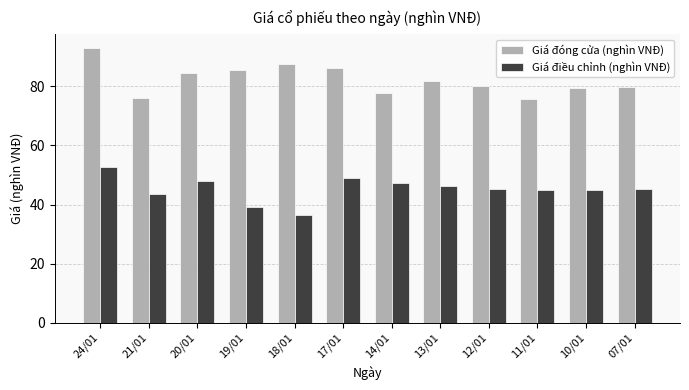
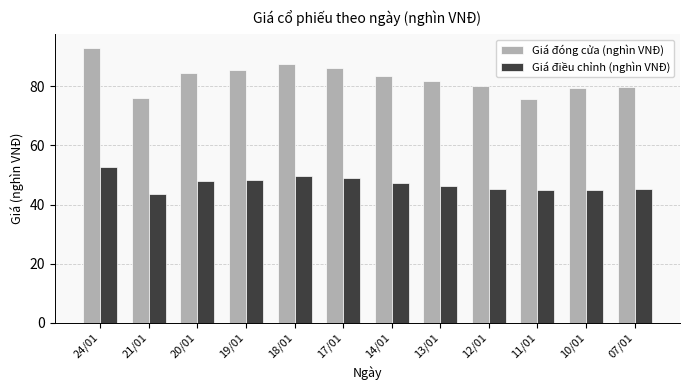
  {
    "Giá đóng cửa (nghìn VNĐ)": {
      "24/01": 93,
      "21/01": 76,
      "20/01": 84,
      "19/01": 85,
      "18/01": 88,
      "17/01": 86,
-     "14/01": 78,
+     "14/01": 83,
      "13/01": 82,
      "12/01": 80,
      "11/01": 76,
      "10/01": 80,
      "07/01": 80
    },
    "Giá điều chỉnh (nghìn VNĐ)": {
      "24/01": 53,
      "21/01": 43,
      "20/01": 48,
-     "19/01": 39,
-     "18/01": 37,
+     "19/01": 48,
+     "18/01": 50,
      "17/01": 49,
      "14/01": 47,
      "13/01": 46,
      "12/01": 45,
      "11/01": 45,
      "10/01": 45,
      "07/01": 45
    }
  }
